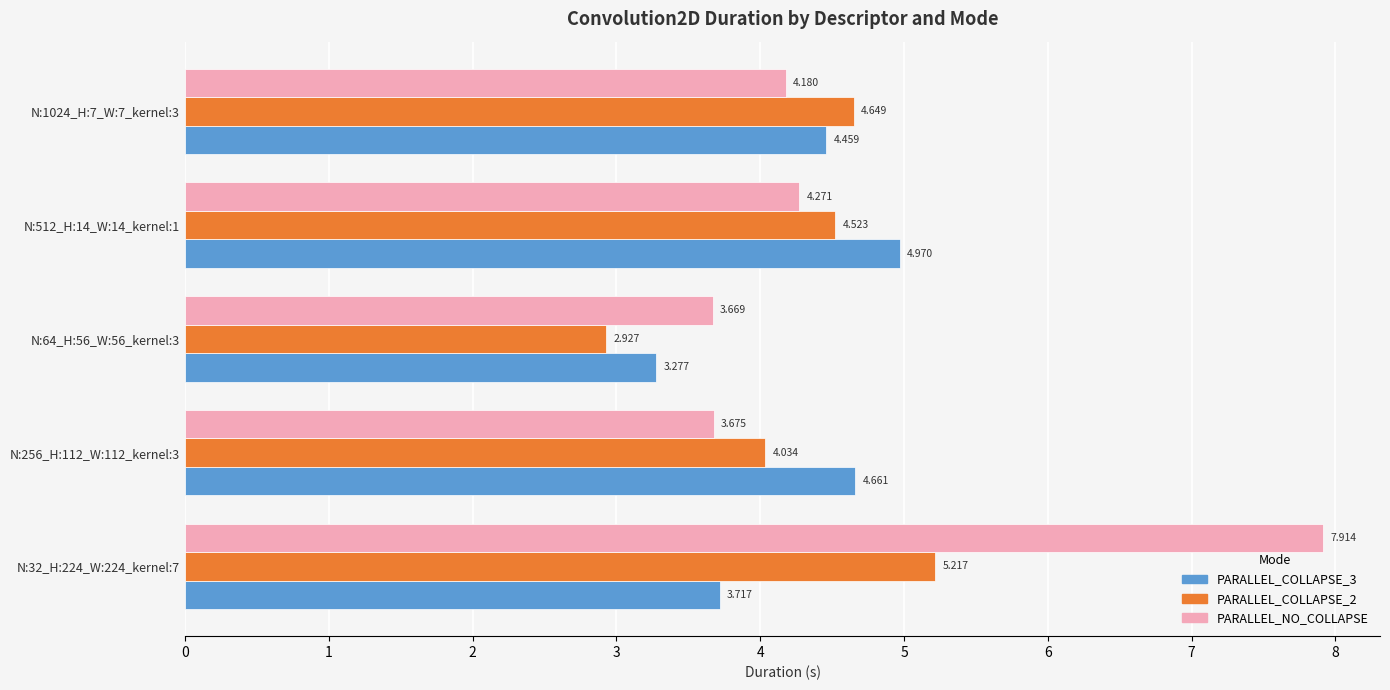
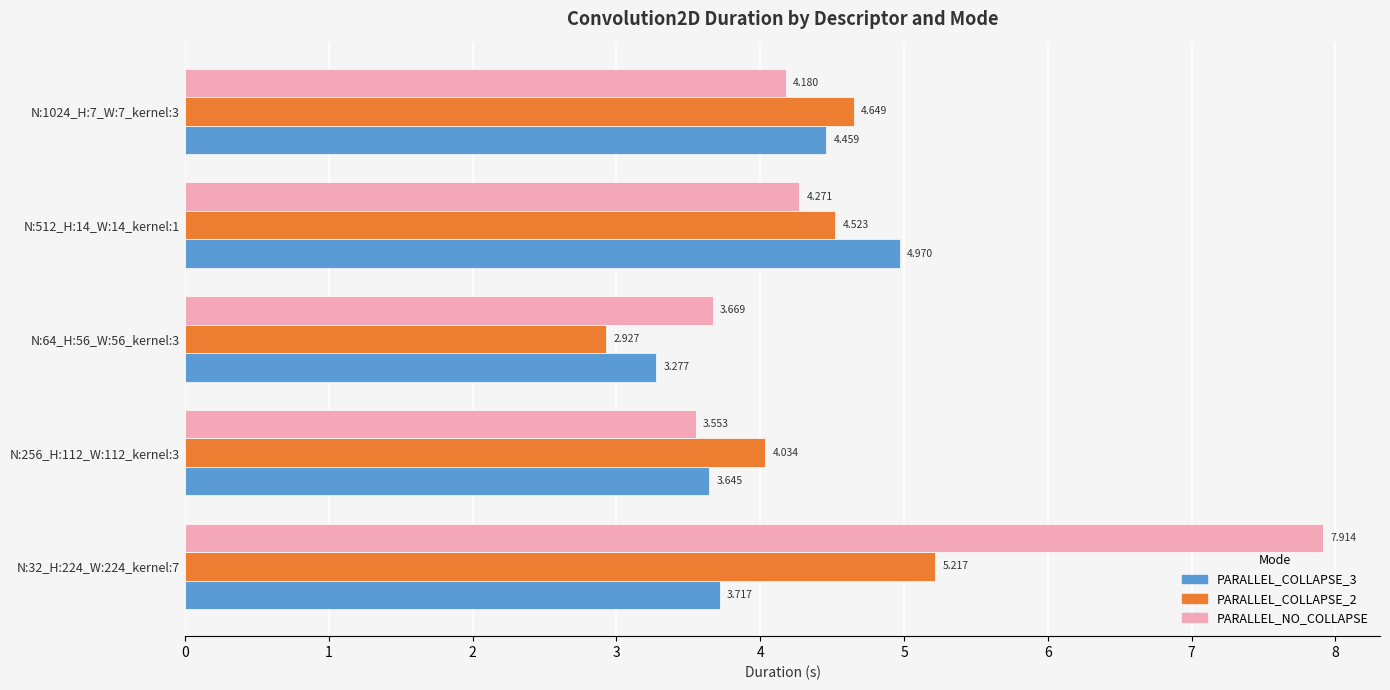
  {
    "PARALLEL_COLLAPSE_3": {
      "N:1024_H:7_W:7_kernel:3": 4.459,
      "N:512_H:14_W:14_kernel:1": 4.970,
      "N:64_H:56_W:56_kernel:3": 3.277,
-     "N:256_H:112_W:112_kernel:3": 4.661,
+     "N:256_H:112_W:112_kernel:3": 3.645,
      "N:32_H:224_W:224_kernel:7": 3.717
    },
    "PARALLEL_COLLAPSE_2": {
      "N:1024_H:7_W:7_kernel:3": 4.649,
      "N:512_H:14_W:14_kernel:1": 4.523,
      "N:64_H:56_W:56_kernel:3": 2.927,
      "N:256_H:112_W:112_kernel:3": 4.034,
      "N:32_H:224_W:224_kernel:7": 5.217
    },
    "PARALLEL_NO_COLLAPSE": {
      "N:1024_H:7_W:7_kernel:3": 4.180,
      "N:512_H:14_W:14_kernel:1": 4.271,
      "N:64_H:56_W:56_kernel:3": 3.669,
-     "N:256_H:112_W:112_kernel:3": 3.675,
+     "N:256_H:112_W:112_kernel:3": 3.553,
      "N:32_H:224_W:224_kernel:7": 7.914
    }
  }
